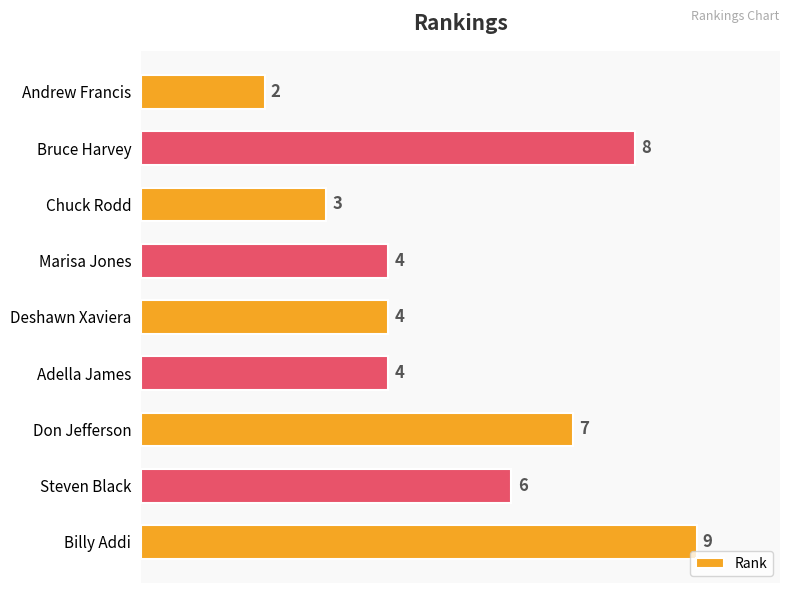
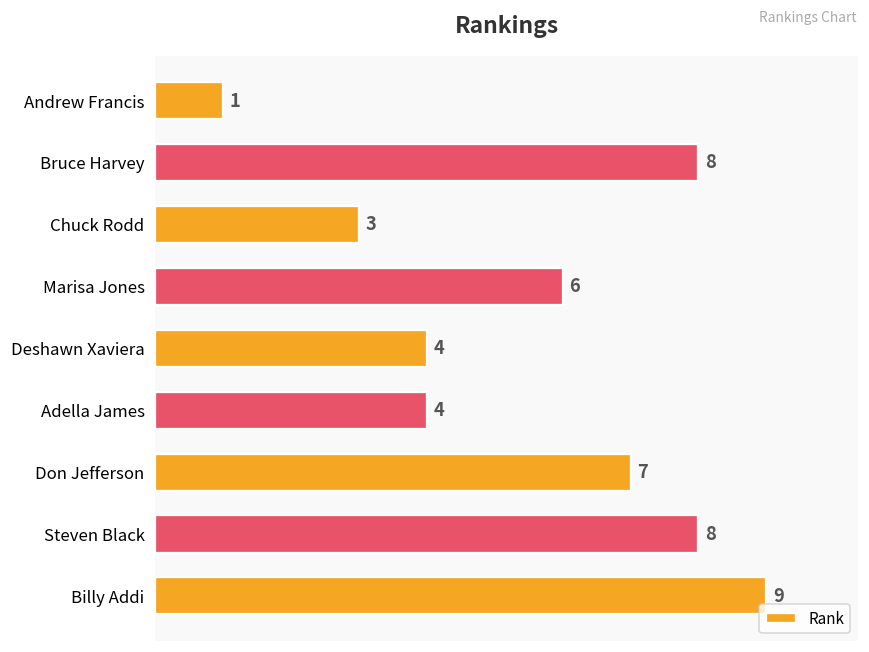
  {
-   "Andrew Francis": 2,
+   "Andrew Francis": 1,
    "Bruce Harvey": 8,
    "Chuck Rodd": 3,
-   "Marisa Jones": 4,
+   "Marisa Jones": 6,
    "Deshawn Xaviera": 4,
    "Adella James": 4,
    "Don Jefferson": 7,
-   "Steven Black": 6,
+   "Steven Black": 8,
    "Billy Addi": 9
  }
